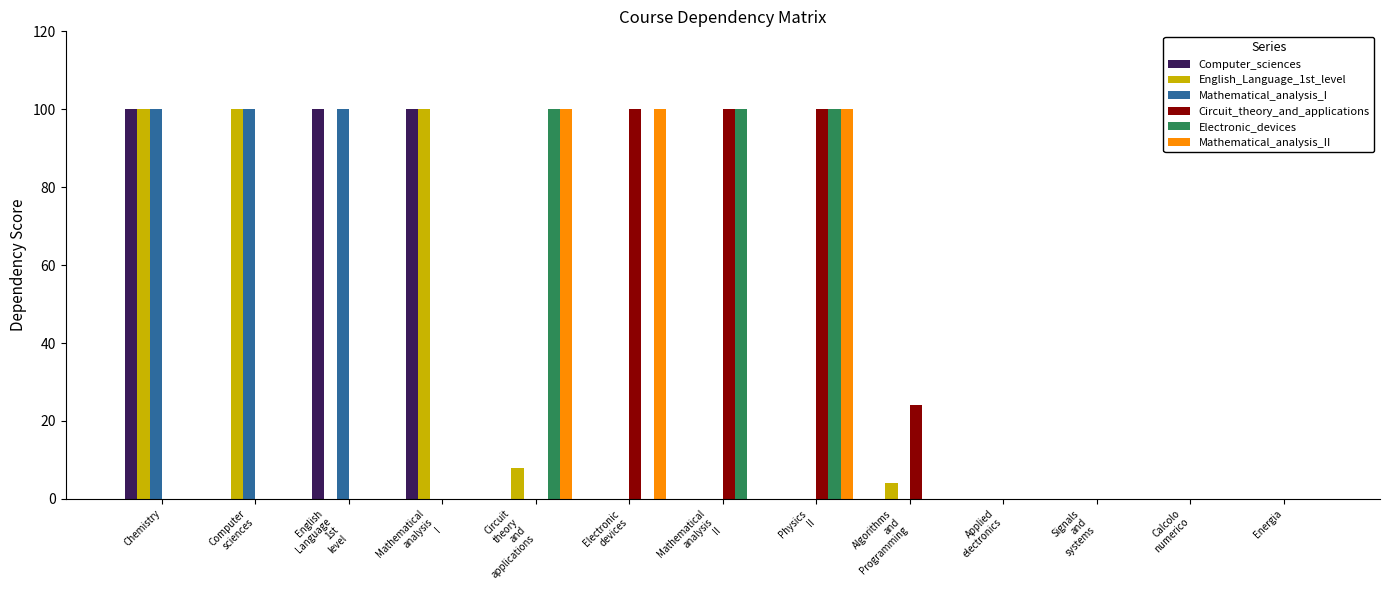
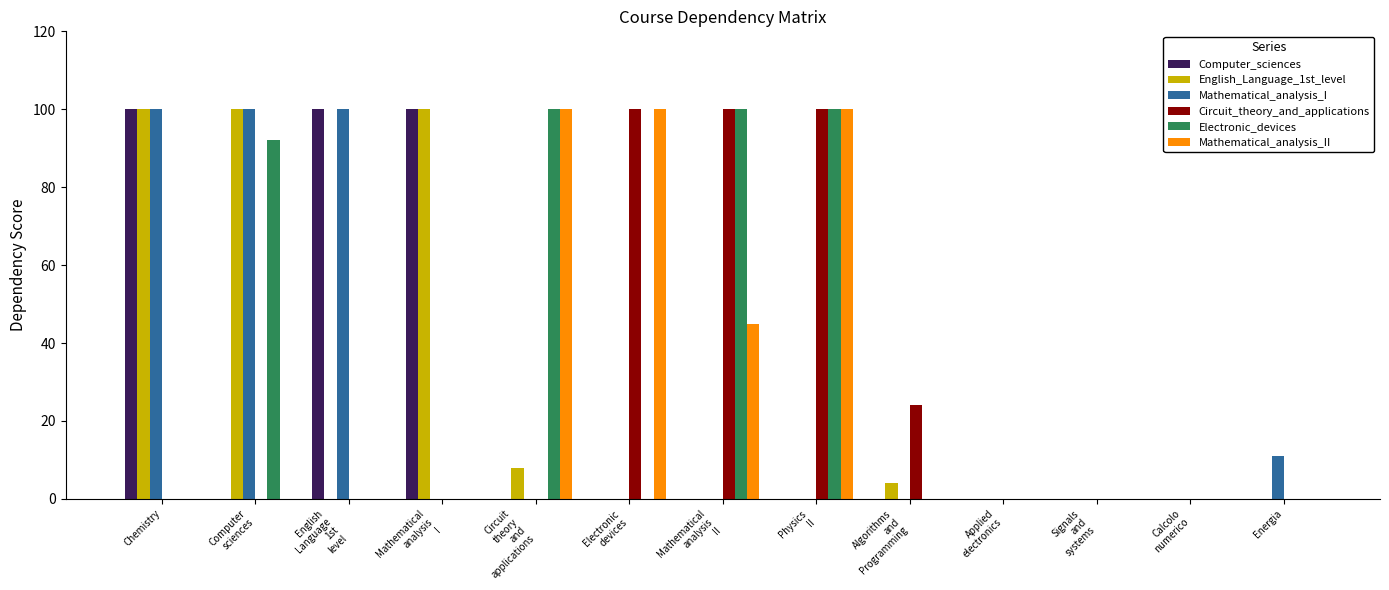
  {
    "Computer_sciences": {
      "Chemistry": 100,
      "Computer sciences": 0,
      "English Language 1st level": 100,
      "Mathematical analysis I": 100,
      "Circuit theory and applications": 0,
      "Electronic devices": 0,
      "Mathematical analysis II": 0,
      "Physics II": 0,
      "Algorithms and Programming": 0,
      "Applied electronics": 0,
      "Signals and systems": 0,
      "Calcolo numerico": 0,
      "Energia": 0
    },
    "English_Language_1st_level": {
      "Chemistry": 100,
      "Computer sciences": 100,
      "English Language 1st level": 0,
      "Mathematical analysis I": 100,
      "Circuit theory and applications": 8,
      "Electronic devices": 0,
      "Mathematical analysis II": 0,
      "Physics II": 0,
      "Algorithms and Programming": 4,
      "Applied electronics": 0,
      "Signals and systems": 0,
      "Calcolo numerico": 0,
      "Energia": 0
    },
    "Mathematical_analysis_I": {
      "Chemistry": 100,
      "Computer sciences": 100,
      "English Language 1st level": 100,
      "Mathematical analysis I": 0,
      "Circuit theory and applications": 0,
      "Electronic devices": 0,
      "Mathematical analysis II": 0,
      "Physics II": 0,
      "Algorithms and Programming": 0,
      "Applied electronics": 0,
      "Signals and systems": 0,
      "Calcolo numerico": 0,
-     "Energia": 0
+     "Energia": 11
    },
    "Circuit_theory_and_applications": {
      "Chemistry": 0,
      "Computer sciences": 0,
      "English Language 1st level": 0,
      "Mathematical analysis I": 0,
      "Circuit theory and applications": 0,
      "Electronic devices": 100,
      "Mathematical analysis II": 100,
      "Physics II": 100,
      "Algorithms and Programming": 24,
      "Applied electronics": 0,
      "Signals and systems": 0,
      "Calcolo numerico": 0,
      "Energia": 0
    },
    "Electronic_devices": {
      "Chemistry": 0,
-     "Computer sciences": 0,
+     "Computer sciences": 92,
      "English Language 1st level": 0,
      "Mathematical analysis I": 0,
      "Circuit theory and applications": 100,
      "Electronic devices": 0,
      "Mathematical analysis II": 100,
      "Physics II": 100,
      "Algorithms and Programming": 0,
      "Applied electronics": 0,
      "Signals and systems": 0,
      "Calcolo numerico": 0,
      "Energia": 0
    },
    "Mathematical_analysis_II": {
      "Chemistry": 0,
      "Computer sciences": 0,
      "English Language 1st level": 0,
      "Mathematical analysis I": 0,
      "Circuit theory and applications": 100,
      "Electronic devices": 100,
-     "Mathematical analysis II": 0,
+     "Mathematical analysis II": 45,
      "Physics II": 100,
      "Algorithms and Programming": 0,
      "Applied electronics": 0,
      "Signals and systems": 0,
      "Calcolo numerico": 0,
      "Energia": 0
    }
  }
